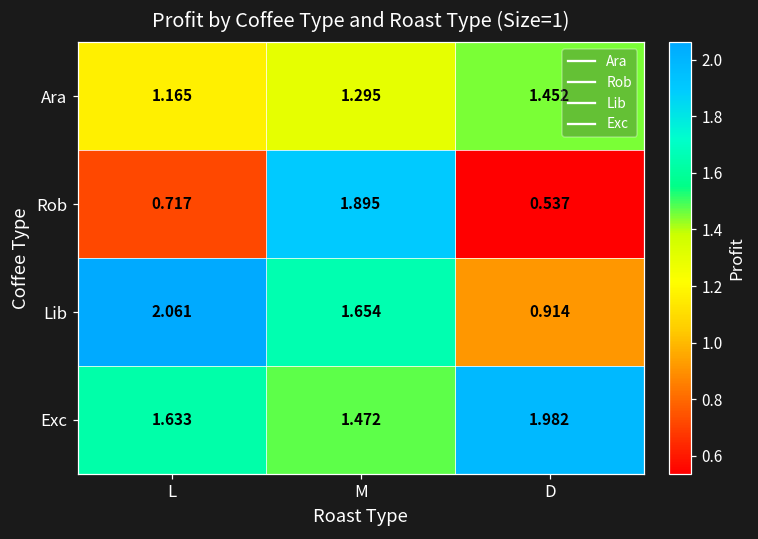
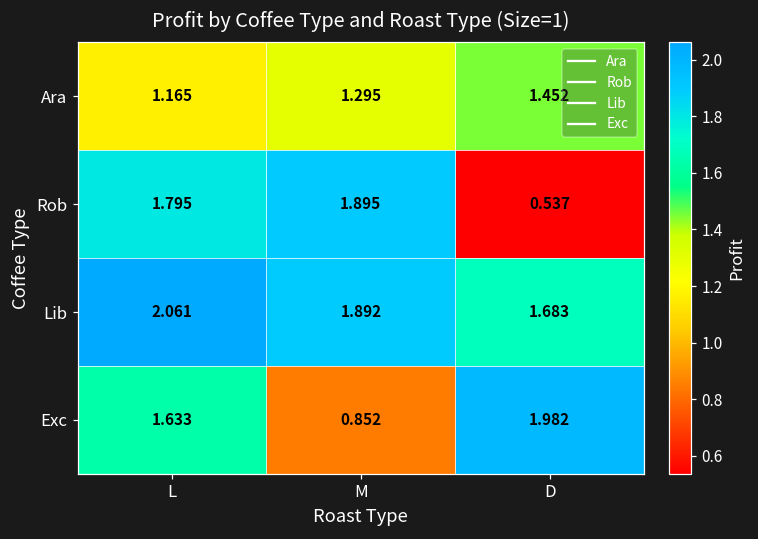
  {
    "Ara": {
      "L": 1.165,
      "M": 1.295
    },
    "Rob": {
-     "L": 0.717,
+     "L": 1.795,
      "M": 1.895,
      "D": 0.537
    },
    "Lib": {
      "L": 2.061,
-     "M": 1.654,
-     "D": 0.914
+     "M": 1.892,
+     "D": 1.683
    },
    "Exc": {
      "L": 1.633,
-     "M": 1.472,
+     "M": 0.852,
      "D": 1.982
    }
  }
